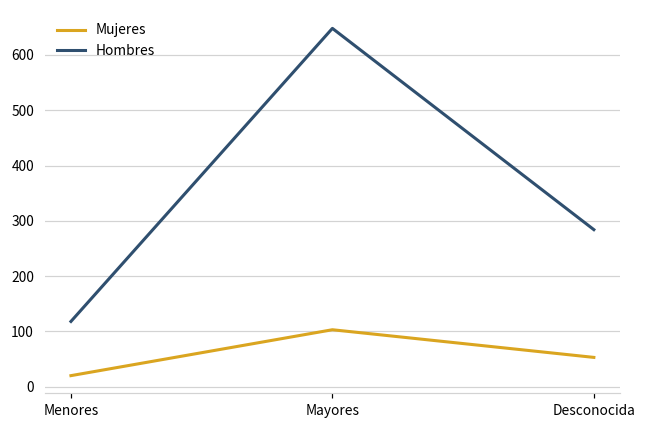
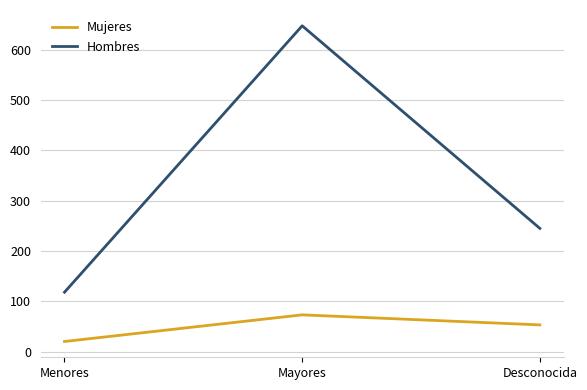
  {
    "Mujeres": {
      "Menores": 20,
-     "Mayores": 100,
+     "Mayores": 70,
      "Desconocida": 50
    },
    "Hombres": {
      "Menores": 120,
      "Mayores": 650,
-     "Desconocida": 280
+     "Desconocida": 250
    }
  }
